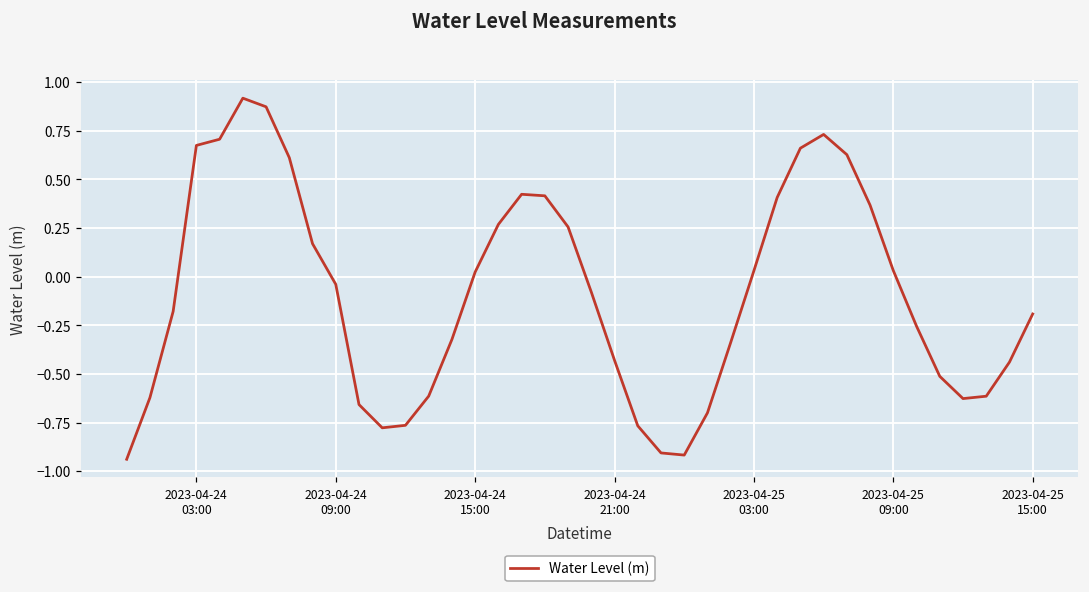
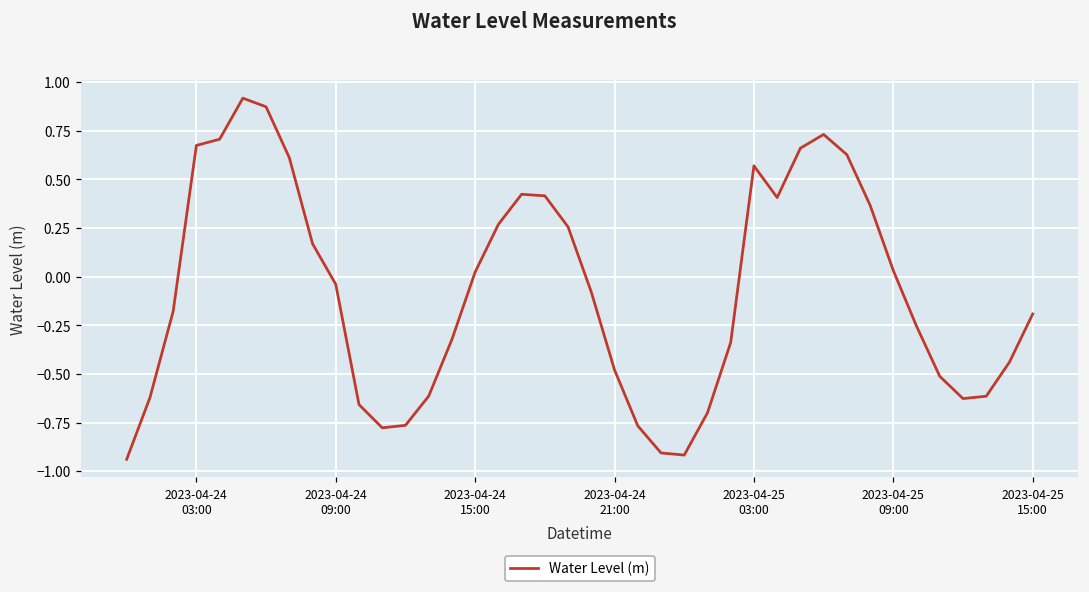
  {
    "2023-04-24 03:00": 0.68,
    "2023-04-24 09:00": -0.04,
    "2023-04-24 15:00": 0.02,
-   "2023-04-24 21:00": -0.43,
-   "2023-04-25 03:00": 0.03,
+   "2023-04-24 21:00": -0.48,
+   "2023-04-25 03:00": 0.57,
    "2023-04-25 09:00": 0.03,
    "2023-04-25 15:00": -0.19
  }
